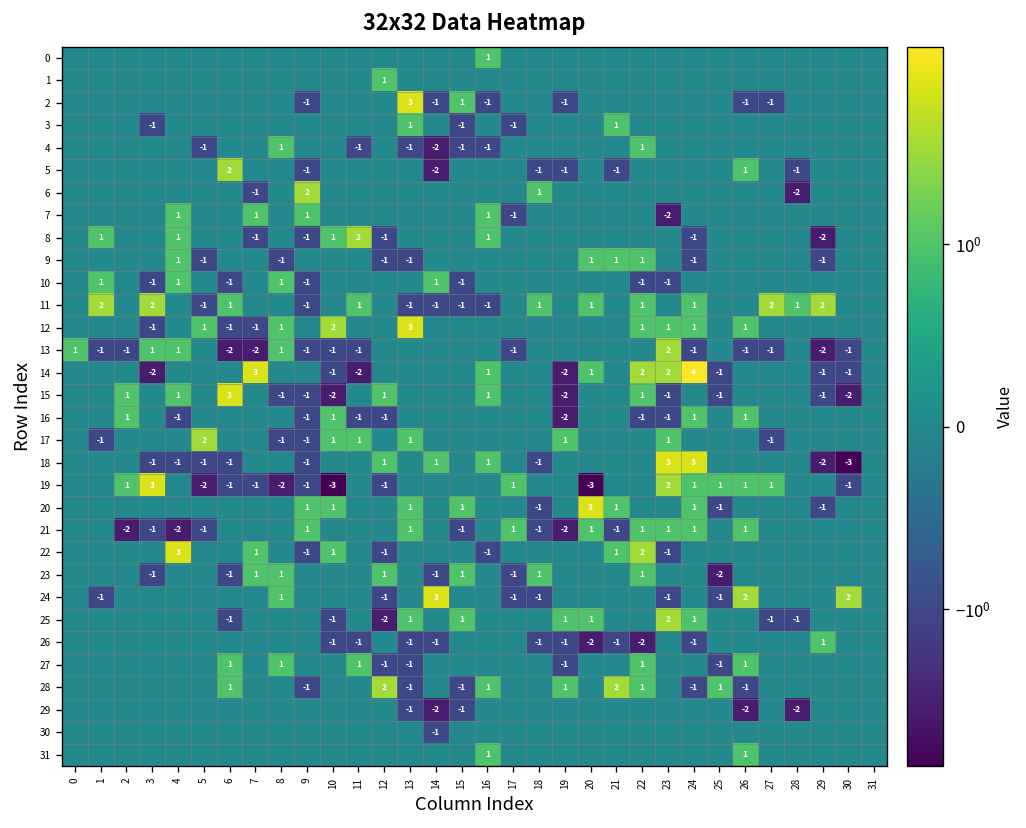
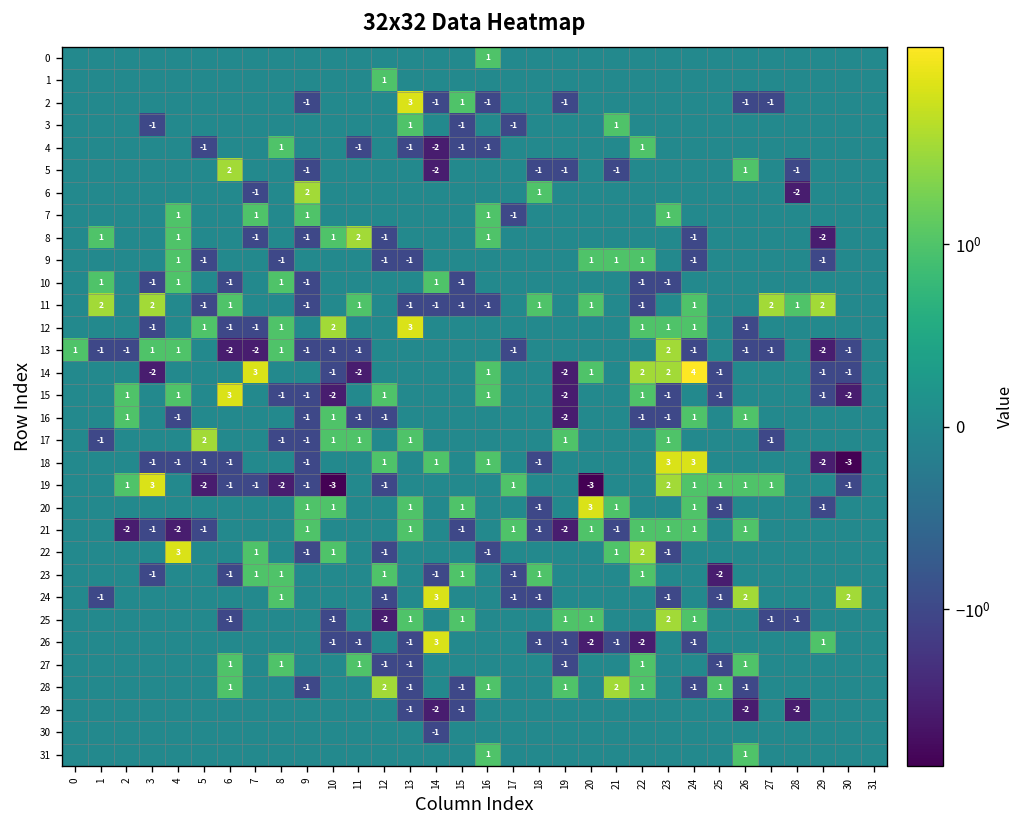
  {
    "7": {
      "4": 1,
      "7": 1,
      "9": 1,
      "16": 1,
      "17": -1,
-     "23": -2
+     "23": 1
    },
    "11": {
      "1": 2,
      "3": 2,
      "5": -1,
      "6": 1,
      "9": -1,
      "11": 1,
      "13": -1,
      "14": -1,
      "15": -1,
      "16": -1,
      "18": 1,
      "20": 1,
-     "22": 1,
+     "22": -1,
      "24": 1,
      "27": 2,
      "28": 1,
      "29": 2
    },
    "12": {
      "3": -1,
      "5": 1,
      "6": -1,
      "7": -1,
      "8": 1,
      "10": 2,
      "13": 3,
      "22": 1,
      "23": 1,
      "24": 1,
-     "26": 1
+     "26": -1
    },
    "26": {
      "10": -1,
      "11": -1,
      "13": -1,
-     "14": -1,
+     "14": 3,
      "18": -1,
      "19": -1,
      "20": -2,
      "21": -1,
      "22": -2,
      "24": -1,
      "29": 1
    }
  }
